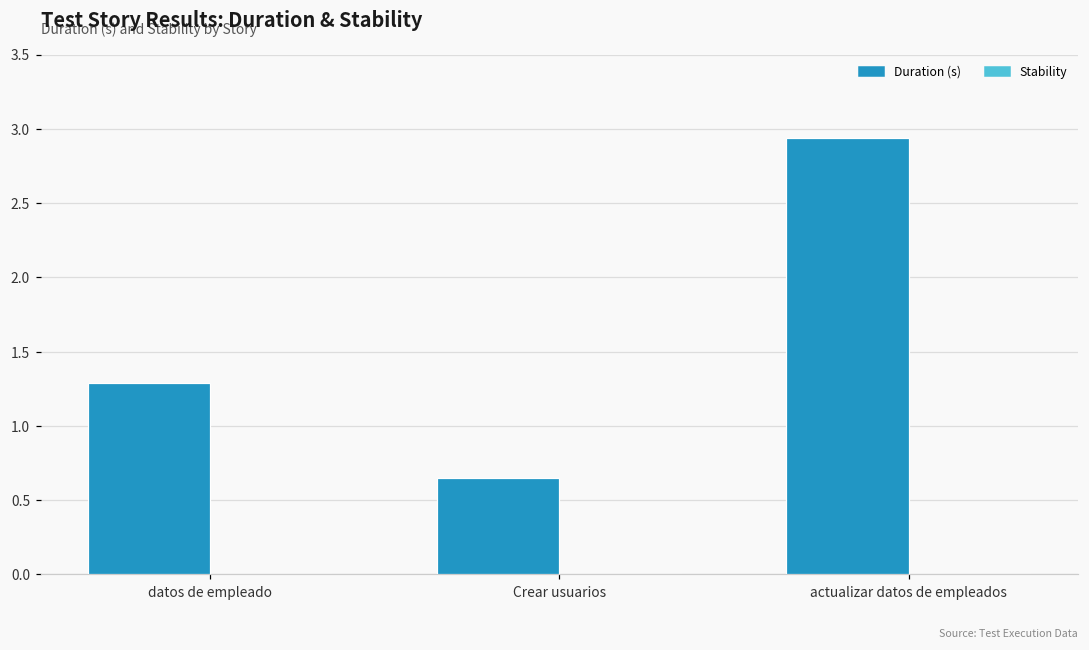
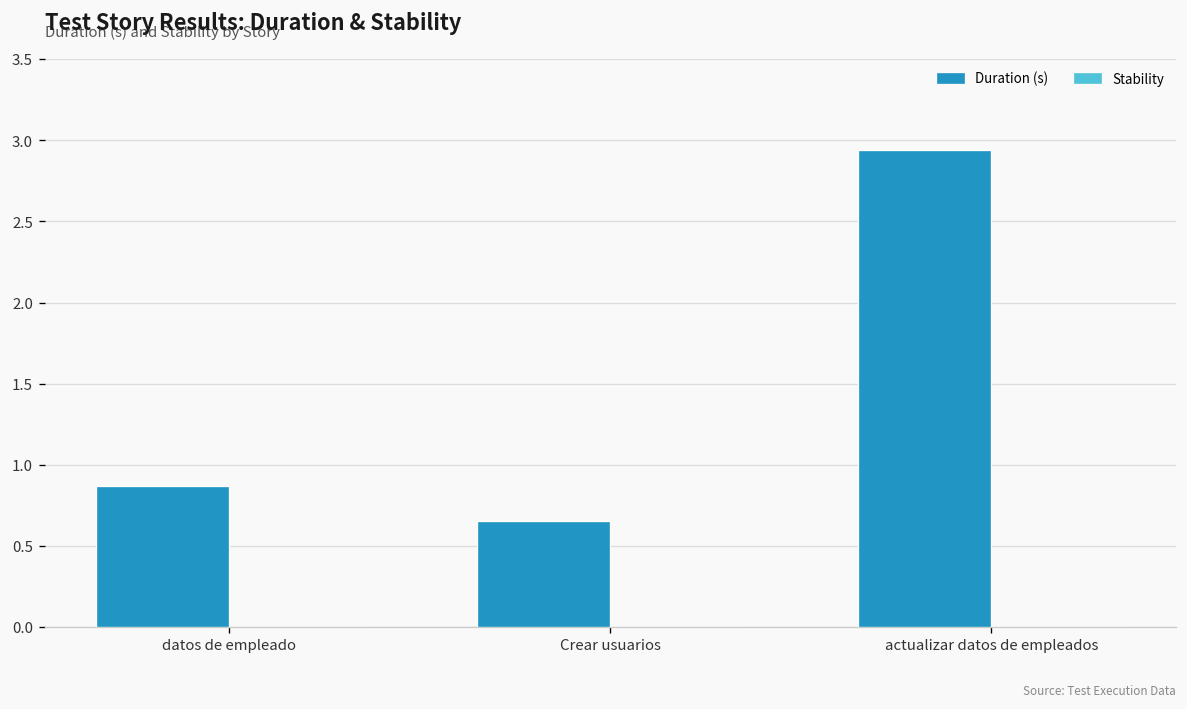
  {
    "Duration (s)": {
-     "datos de empleado": 1.29,
+     "datos de empleado": 0.87,
      "Crear usuarios": 0.65,
      "actualizar datos de empleados": 2.94
    },
    "Stability": {
      "datos de empleado": 0.00,
      "Crear usuarios": 0.00,
      "actualizar datos de empleados": 0.00
    }
  }
